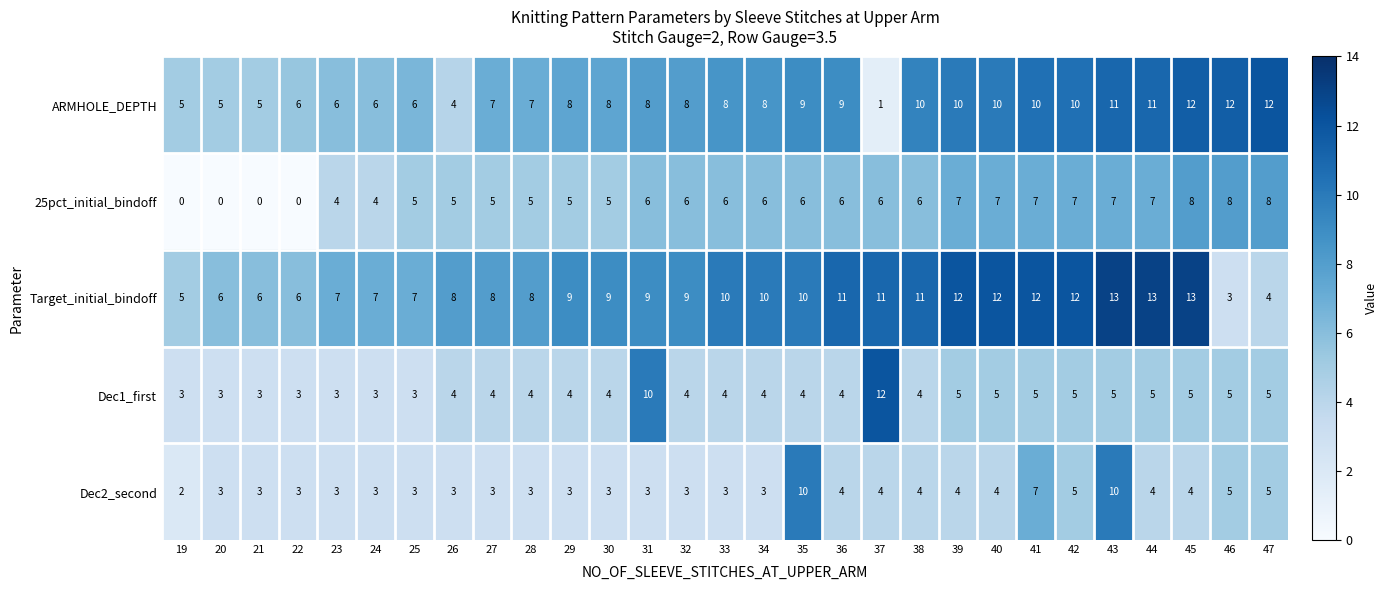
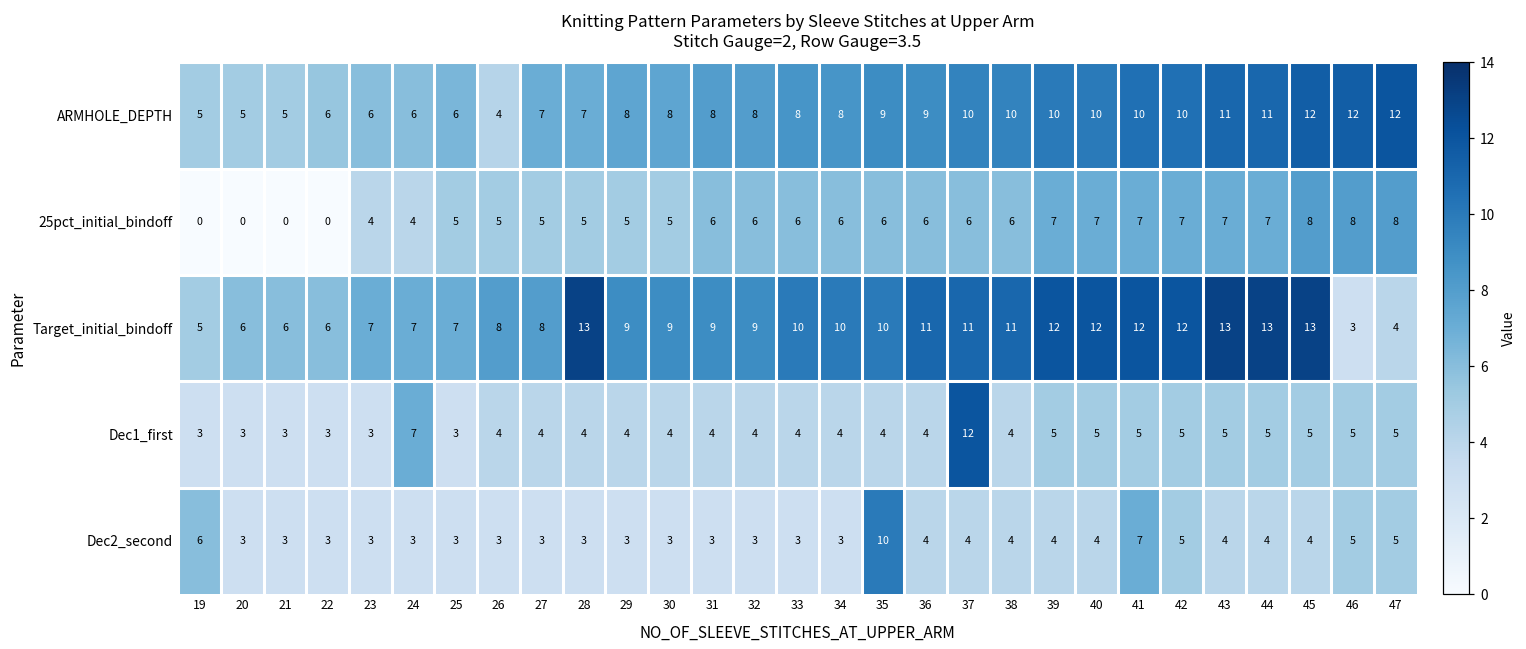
  {
    "ARMHOLE_DEPTH": {
      "19": 5,
      "20": 5,
      "21": 5,
      "22": 6,
      "23": 6,
      "24": 6,
      "25": 6,
      "26": 4,
      "27": 7,
      "28": 7,
      "29": 8,
      "30": 8,
      "31": 8,
      "32": 8,
      "33": 8,
      "34": 8,
      "35": 9,
      "36": 9,
-     "37": 1,
+     "37": 10,
      "38": 10,
      "39": 10,
      "40": 10,
      "41": 10,
      "42": 10,
      "43": 11,
      "44": 11,
      "45": 12,
      "46": 12,
      "47": 12
    },
    "25pct_initial_bindoff": {
      "19": 0,
      "20": 0,
      "21": 0,
      "22": 0,
      "23": 4,
      "24": 4,
      "25": 5,
      "26": 5,
      "27": 5,
      "28": 5,
      "29": 5,
      "30": 5,
      "31": 6,
      "32": 6,
      "33": 6,
      "34": 6,
      "35": 6,
      "36": 6,
      "37": 6,
      "38": 6,
      "39": 7,
      "40": 7,
      "41": 7,
      "42": 7,
      "43": 7,
      "44": 7,
      "45": 8,
      "46": 8,
      "47": 8
    },
    "Target_initial_bindoff": {
      "19": 5,
      "20": 6,
      "21": 6,
      "22": 6,
      "23": 7,
      "24": 7,
      "25": 7,
      "26": 8,
      "27": 8,
-     "28": 8,
+     "28": 13,
      "29": 9,
      "30": 9,
      "31": 9,
      "32": 9,
      "33": 10,
      "34": 10,
      "35": 10,
      "36": 11,
      "37": 11,
      "38": 11,
      "39": 12,
      "40": 12,
      "41": 12,
      "42": 12,
      "43": 13,
      "44": 13,
      "45": 13,
      "46": 3,
      "47": 4
    },
    "Dec1_first": {
      "19": 3,
      "20": 3,
      "21": 3,
      "22": 3,
      "23": 3,
-     "24": 3,
+     "24": 7,
      "25": 3,
      "26": 4,
      "27": 4,
      "28": 4,
      "29": 4,
      "30": 4,
-     "31": 10,
+     "31": 4,
      "32": 4,
      "33": 4,
      "34": 4,
      "35": 4,
      "36": 4,
      "37": 12,
      "38": 4,
      "39": 5,
      "40": 5,
      "41": 5,
      "42": 5,
      "43": 5,
      "44": 5,
      "45": 5,
      "46": 5,
      "47": 5
    },
    "Dec2_second": {
-     "19": 2,
+     "19": 6,
      "20": 3,
      "21": 3,
      "22": 3,
      "23": 3,
      "24": 3,
      "25": 3,
      "26": 3,
      "27": 3,
      "28": 3,
      "29": 3,
      "30": 3,
      "31": 3,
      "32": 3,
      "33": 3,
      "34": 3,
      "35": 10,
      "36": 4,
      "37": 4,
      "38": 4,
      "39": 4,
      "40": 4,
      "41": 7,
      "42": 5,
-     "43": 10,
+     "43": 4,
      "44": 4,
      "45": 4,
      "46": 5,
      "47": 5
    }
  }
